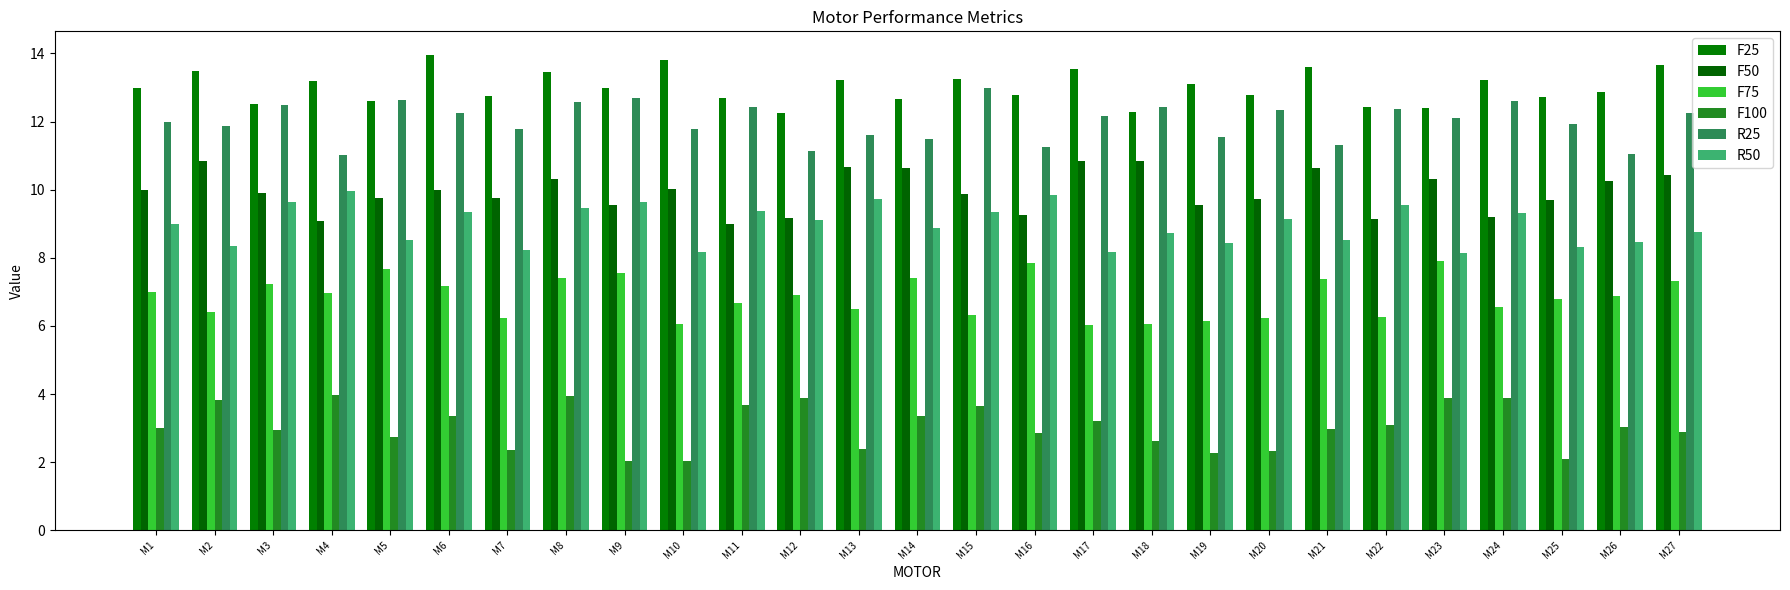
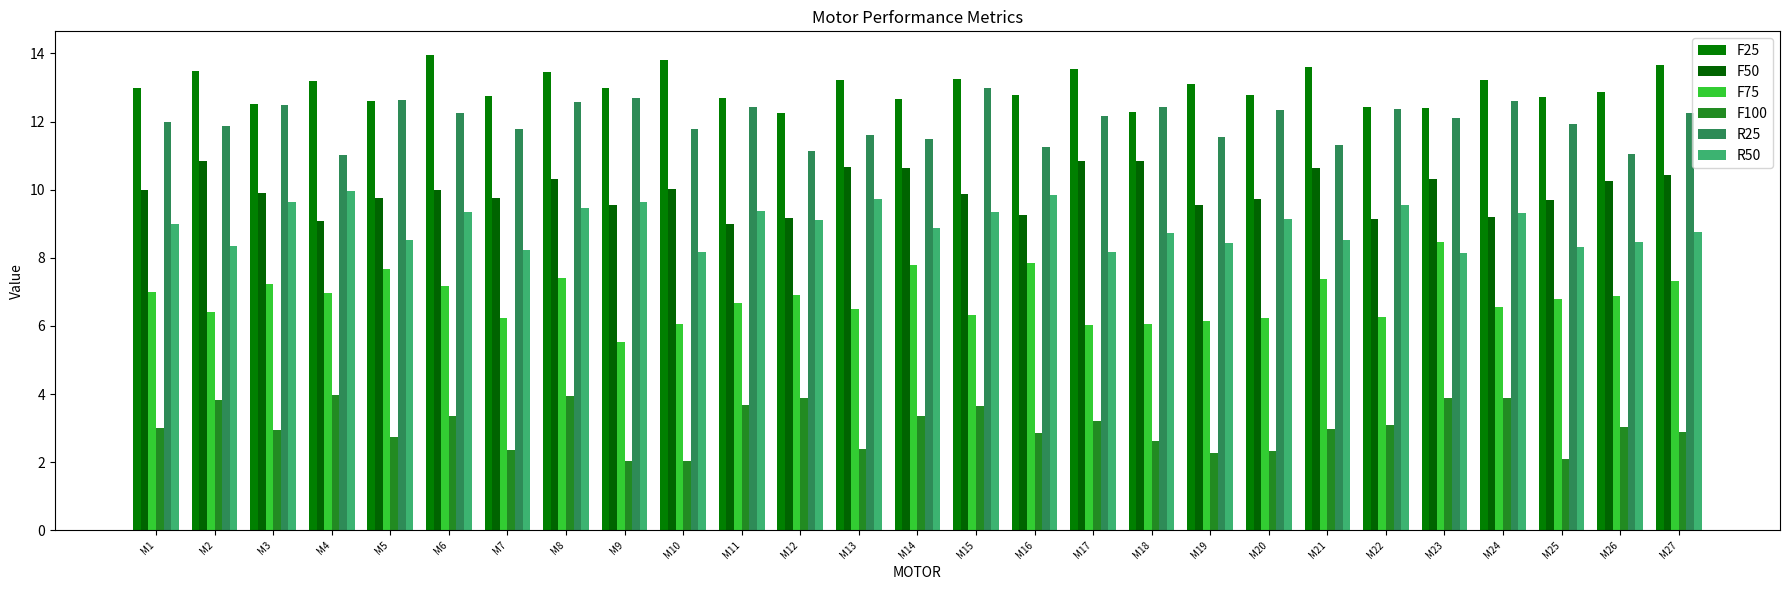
  {
    "F75": {
      "M1": 7.0,
      "M2": 6.4,
      "M3": 7.2,
      "M4": 7.0,
      "M5": 7.7,
      "M6": 7.2,
      "M7": 6.2,
      "M8": 7.4,
-     "M9": 7.6,
+     "M9": 5.5,
      "M10": 6.0,
      "M11": 6.7,
      "M12": 6.9,
      "M13": 6.5,
-     "M14": 7.4,
+     "M14": 7.8,
      "M15": 6.3,
      "M16": 7.9,
      "M17": 6.0,
      "M18": 6.1,
      "M19": 6.1,
      "M20": 6.2,
      "M21": 7.4,
      "M22": 6.3,
-     "M23": 7.9,
+     "M23": 8.5,
      "M24": 6.6,
      "M25": 6.8,
      "M26": 6.9,
      "M27": 7.3
    }
  }
